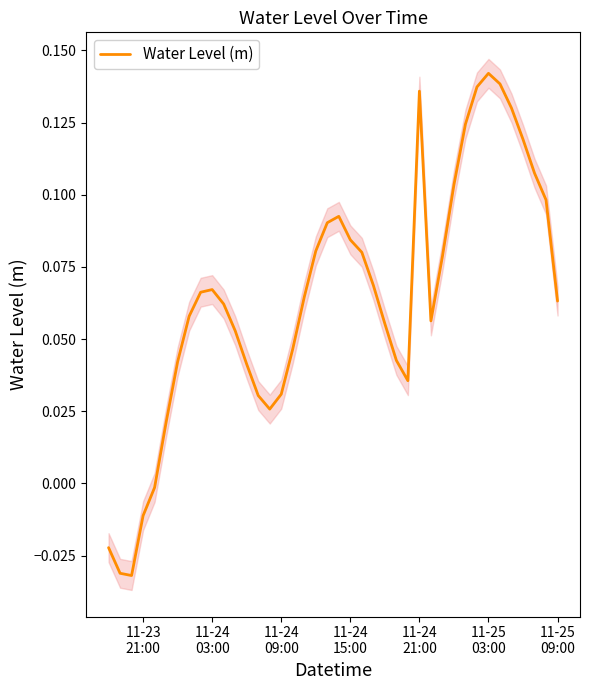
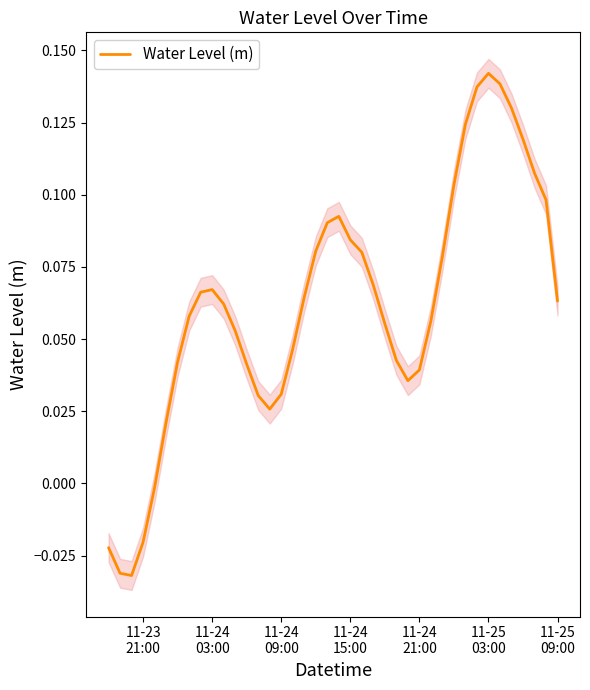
  {
    "Water Level (m)": {
-     "11-23 21:00": -0.011,
+     "11-23 21:00": -0.020,
      "11-24 03:00": 0.067,
      "11-24 09:00": 0.031,
      "11-24 15:00": 0.084,
-     "11-24 21:00": 0.136,
+     "11-24 21:00": 0.039,
      "11-25 03:00": 0.142,
      "11-25 09:00": 0.063
    }
  }
